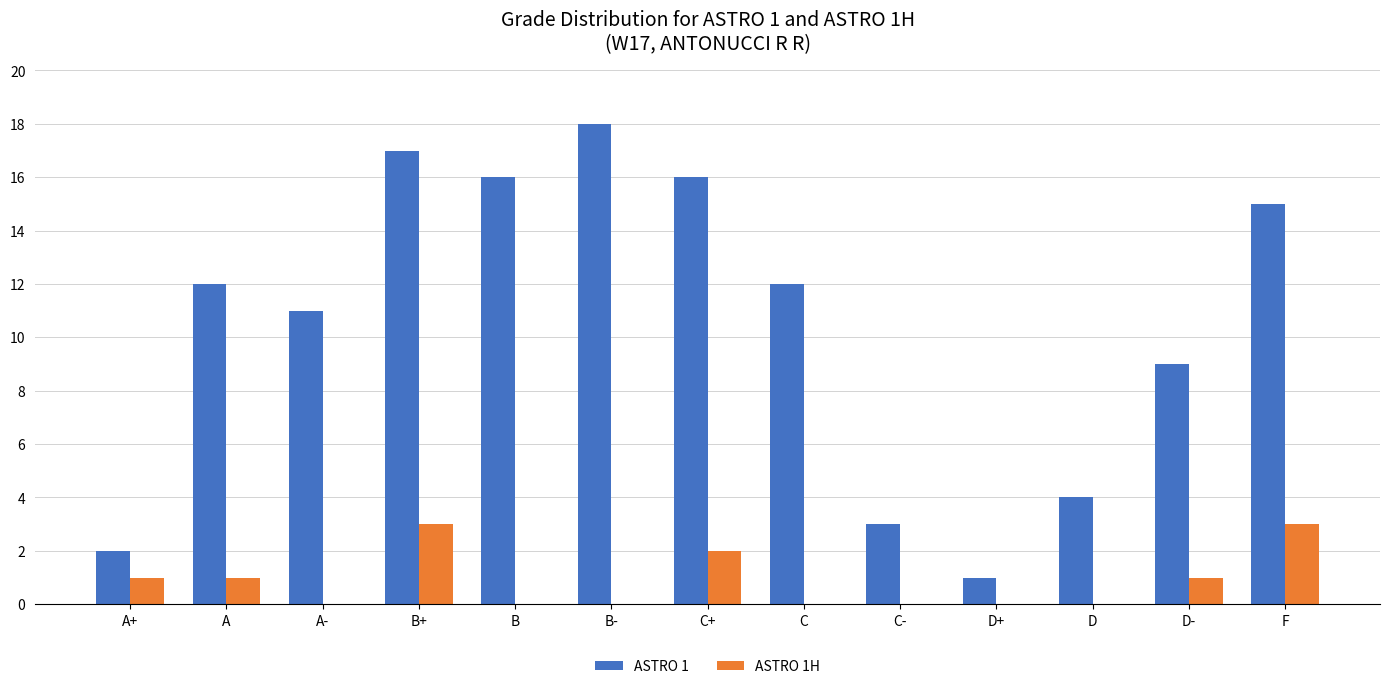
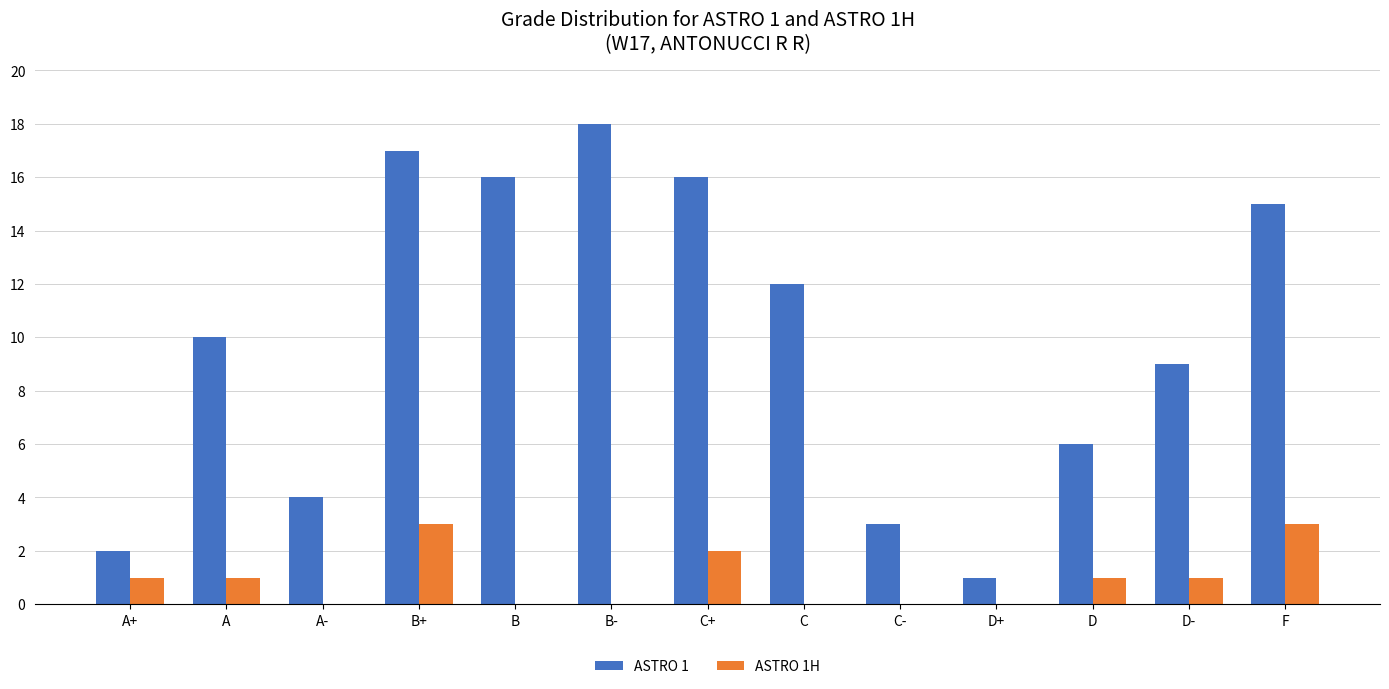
  {
    "ASTRO 1": {
      "A+": 2,
-     "A": 12,
-     "A-": 11,
+     "A": 10,
+     "A-": 4,
      "B+": 17,
      "B": 16,
      "B-": 18,
      "C+": 16,
      "C": 12,
      "C-": 3,
      "D+": 1,
-     "D": 4,
+     "D": 6,
      "D-": 9,
      "F": 15
    },
    "ASTRO 1H": {
      "A+": 1,
      "A": 1,
      "A-": 0,
      "B+": 3,
      "B": 0,
      "B-": 0,
      "C+": 2,
      "C": 0,
      "C-": 0,
      "D+": 0,
-     "D": 0,
+     "D": 1,
      "D-": 1,
      "F": 3
    }
  }
